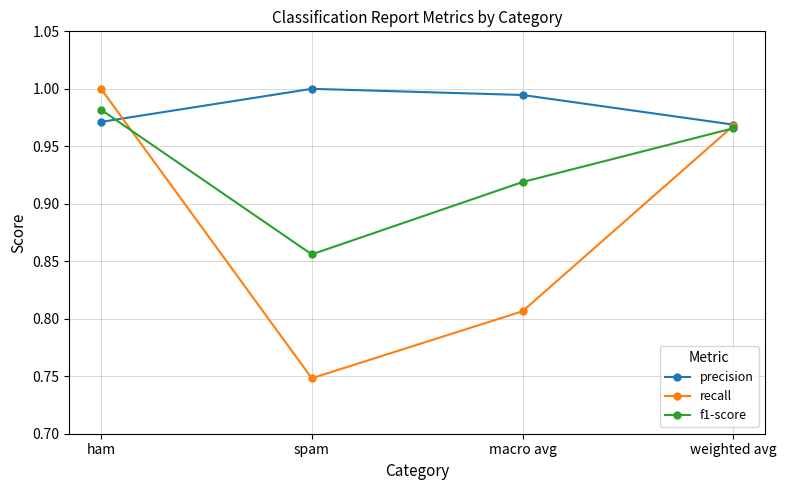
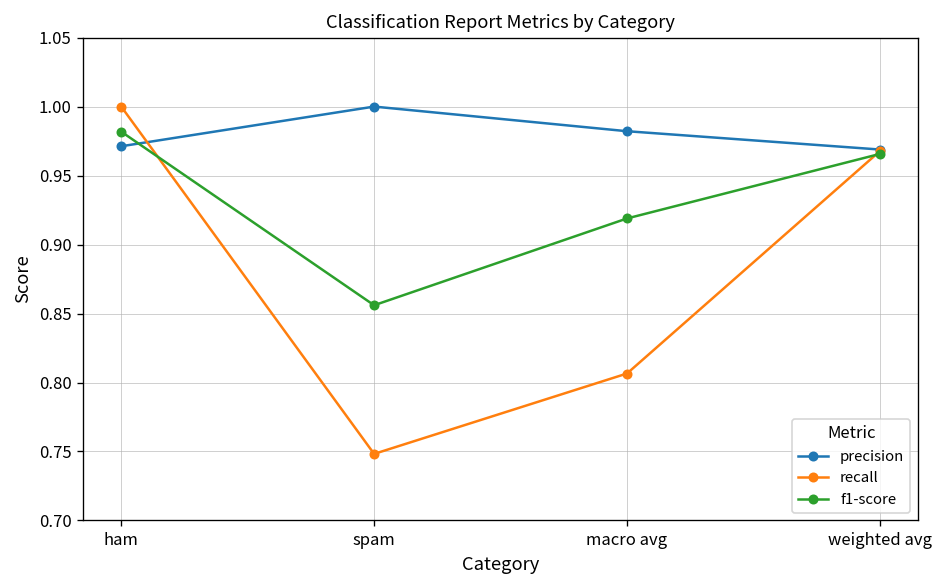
  {
    "precision": {
      "ham": 0.971,
      "spam": 1.000,
-     "macro avg": 0.995
+     "macro avg": 0.982
    },
    "recall": {
      "ham": 1.000,
      "spam": 0.748,
      "macro avg": 0.807
    },
    "f1-score": {
      "ham": 0.982,
      "spam": 0.856,
      "macro avg": 0.919
    }
  }
